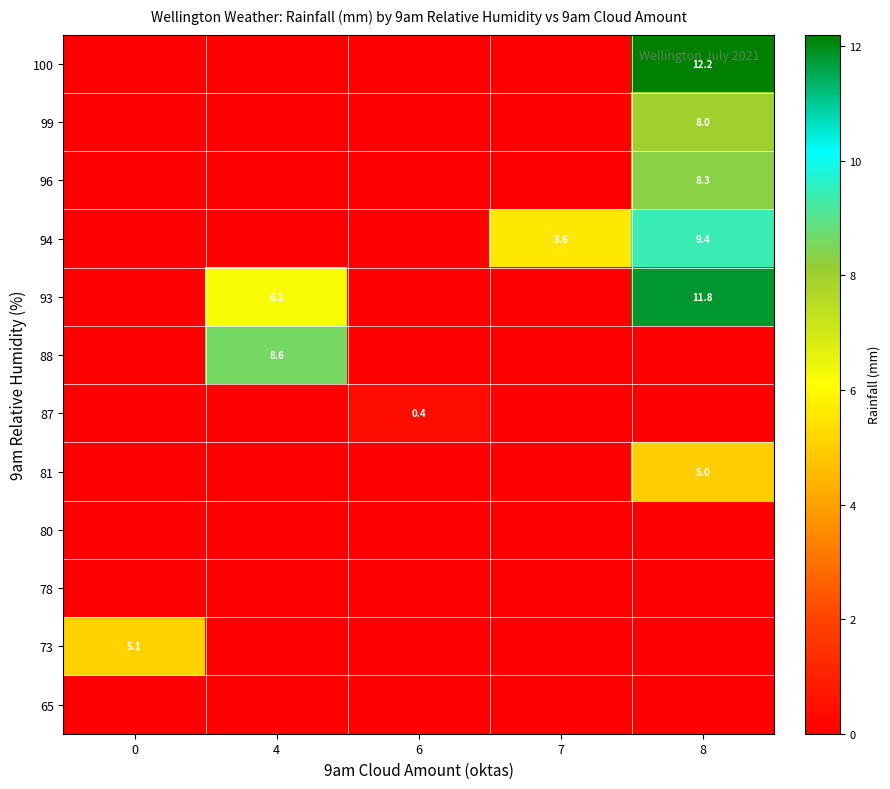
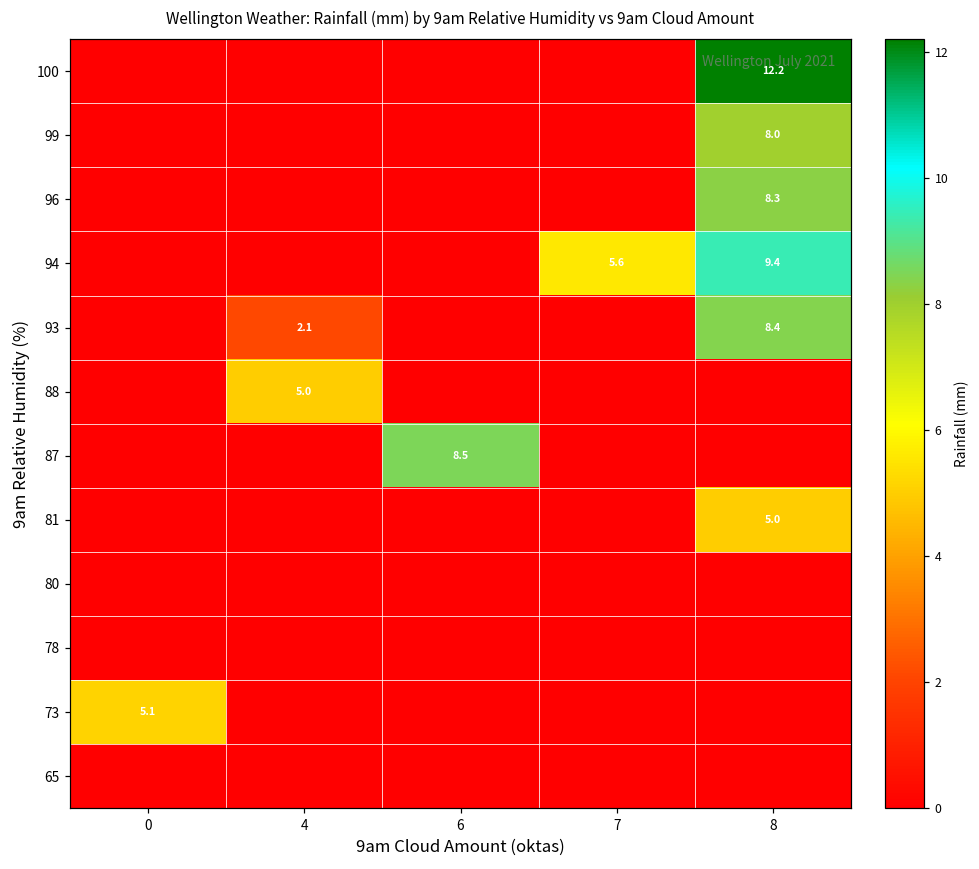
  {
    "100": {
      "8": 2021
    },
    "99": {
      "8": 8.0
    },
    "96": {
      "8": 8.3
    },
    "94": {
      "7": 5.6,
      "8": 9.4
    },
    "93": {
-     "4": 6.2,
-     "8": 11.8
+     "4": 2.1,
+     "8": 8.4
    },
    "88": {
-     "4": 8.6
+     "4": 5.0
    },
    "87": {
-     "6": 0.4
+     "6": 8.5
    },
    "81": {
      "8": 5.0
    },
    "73": {
      "0": 5.1
    }
  }
